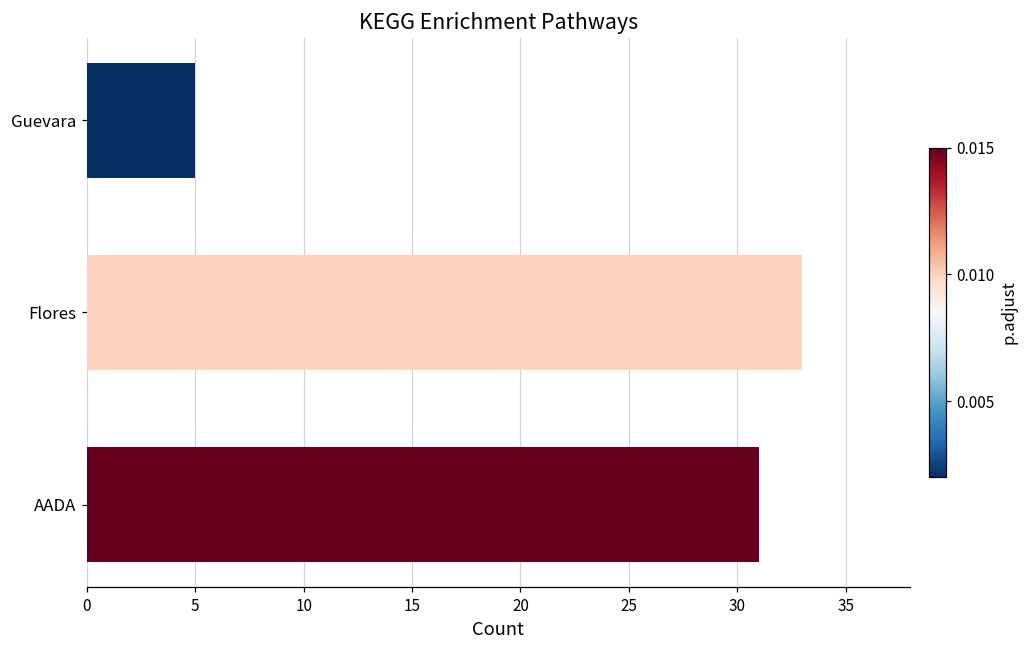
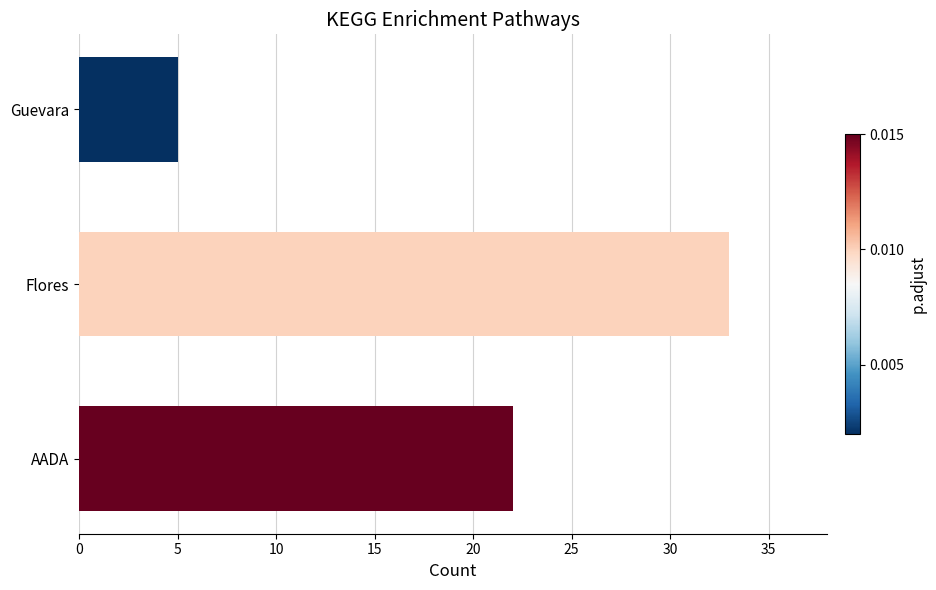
  {
    "Guevara": 5,
    "Flores": 33,
-   "AADA": 31
+   "AADA": 22
  }
